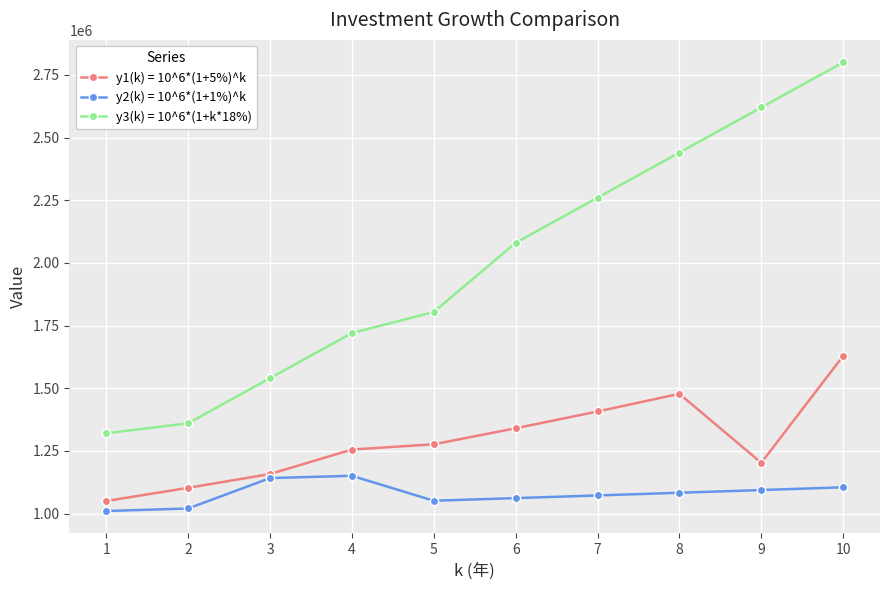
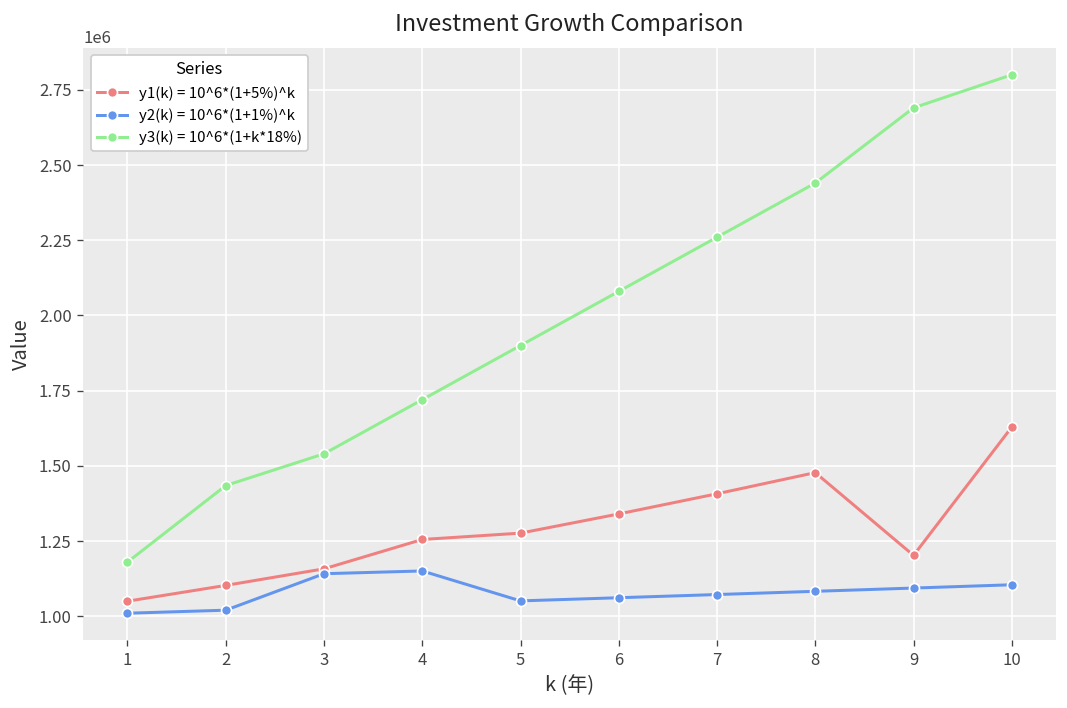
  {
    "y1(k) = 10^6*(1+5%)^k": {
      "1": 1050000,
      "2": 1100000,
      "3": 1160000,
      "4": 1260000,
      "5": 1280000,
      "6": 1340000,
      "7": 1410000,
      "8": 1480000,
      "9": 1200000,
      "10": 1630000
    },
    "y2(k) = 10^6*(1+1%)^k": {
      "1": 1010000,
      "2": 1020000,
      "3": 1140000,
      "4": 1150000,
      "5": 1050000,
      "6": 1060000,
      "7": 1070000,
      "8": 1080000,
      "9": 1090000,
      "10": 1100000
    },
    "y3(k) = 10^6*(1+k*18%)": {
-     "1": 1320000,
-     "2": 1360000,
+     "1": 1180000,
+     "2": 1430000,
      "3": 1540000,
      "4": 1720000,
-     "5": 1800000,
+     "5": 1900000,
      "6": 2080000,
      "7": 2260000,
      "8": 2440000,
-     "9": 2620000,
+     "9": 2690000,
      "10": 2800000
    }
  }
